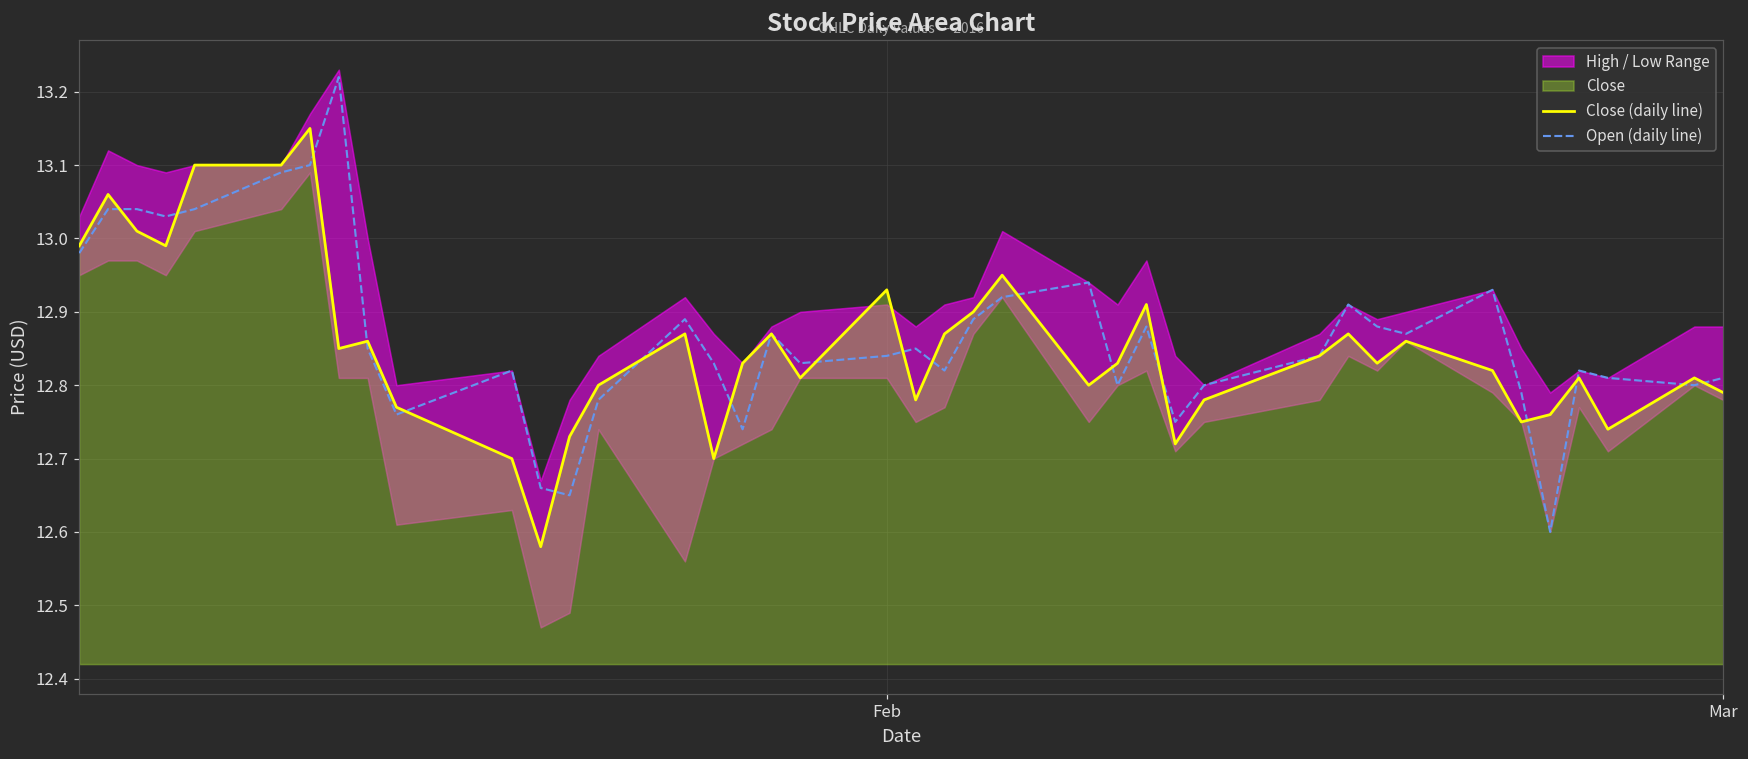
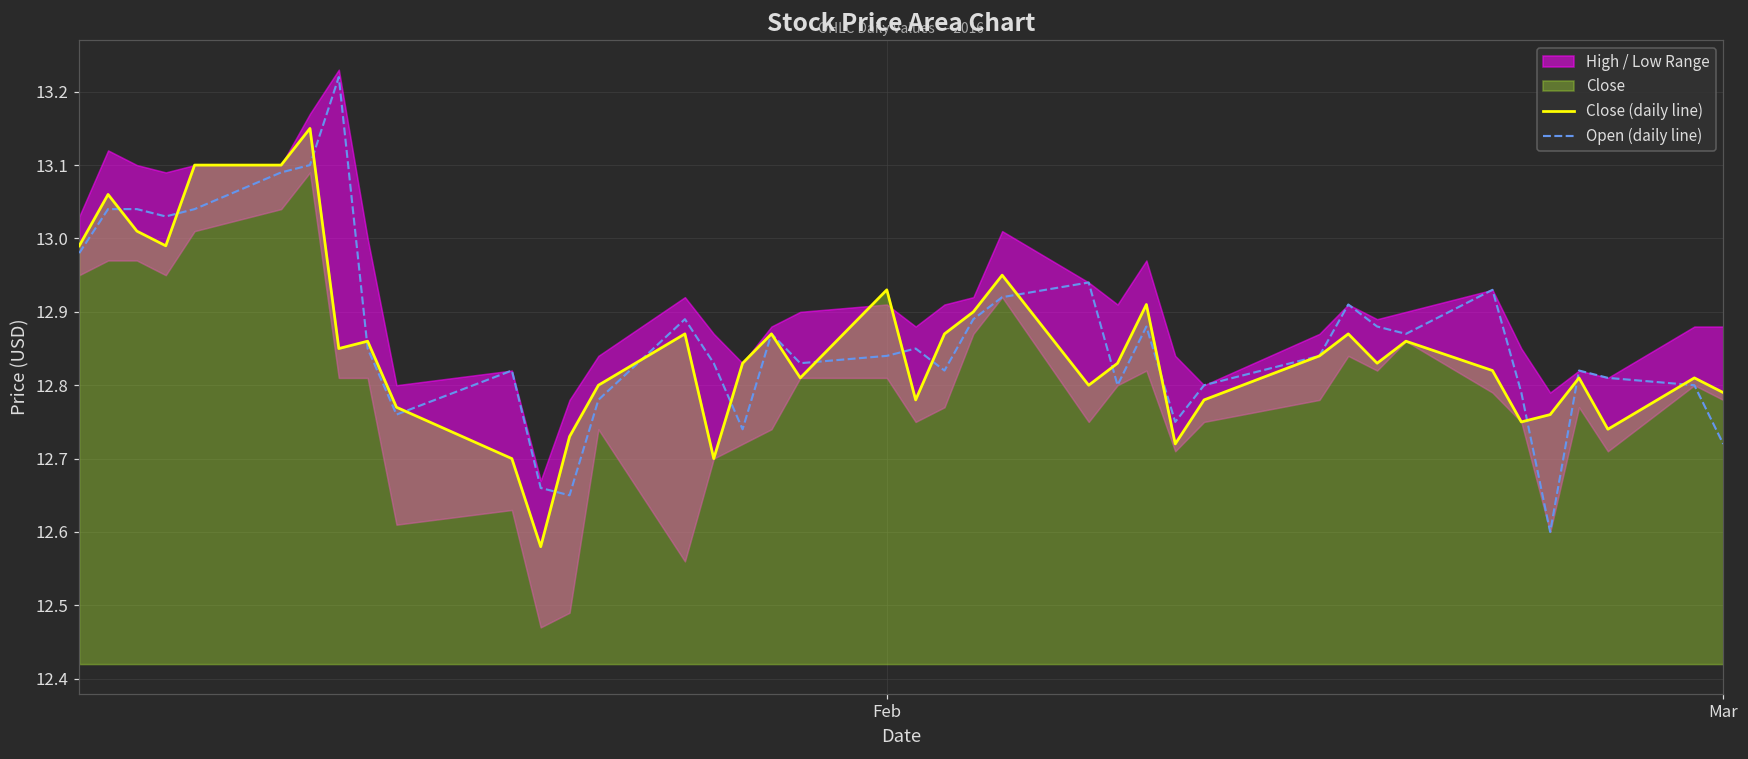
  {
    "Close": {
      "Feb": 12.93,
      "Mar": 12.79
    },
    "Open (daily line)": {
      "Feb": 12.84,
-     "Mar": 12.81
+     "Mar": 12.72
    }
  }
